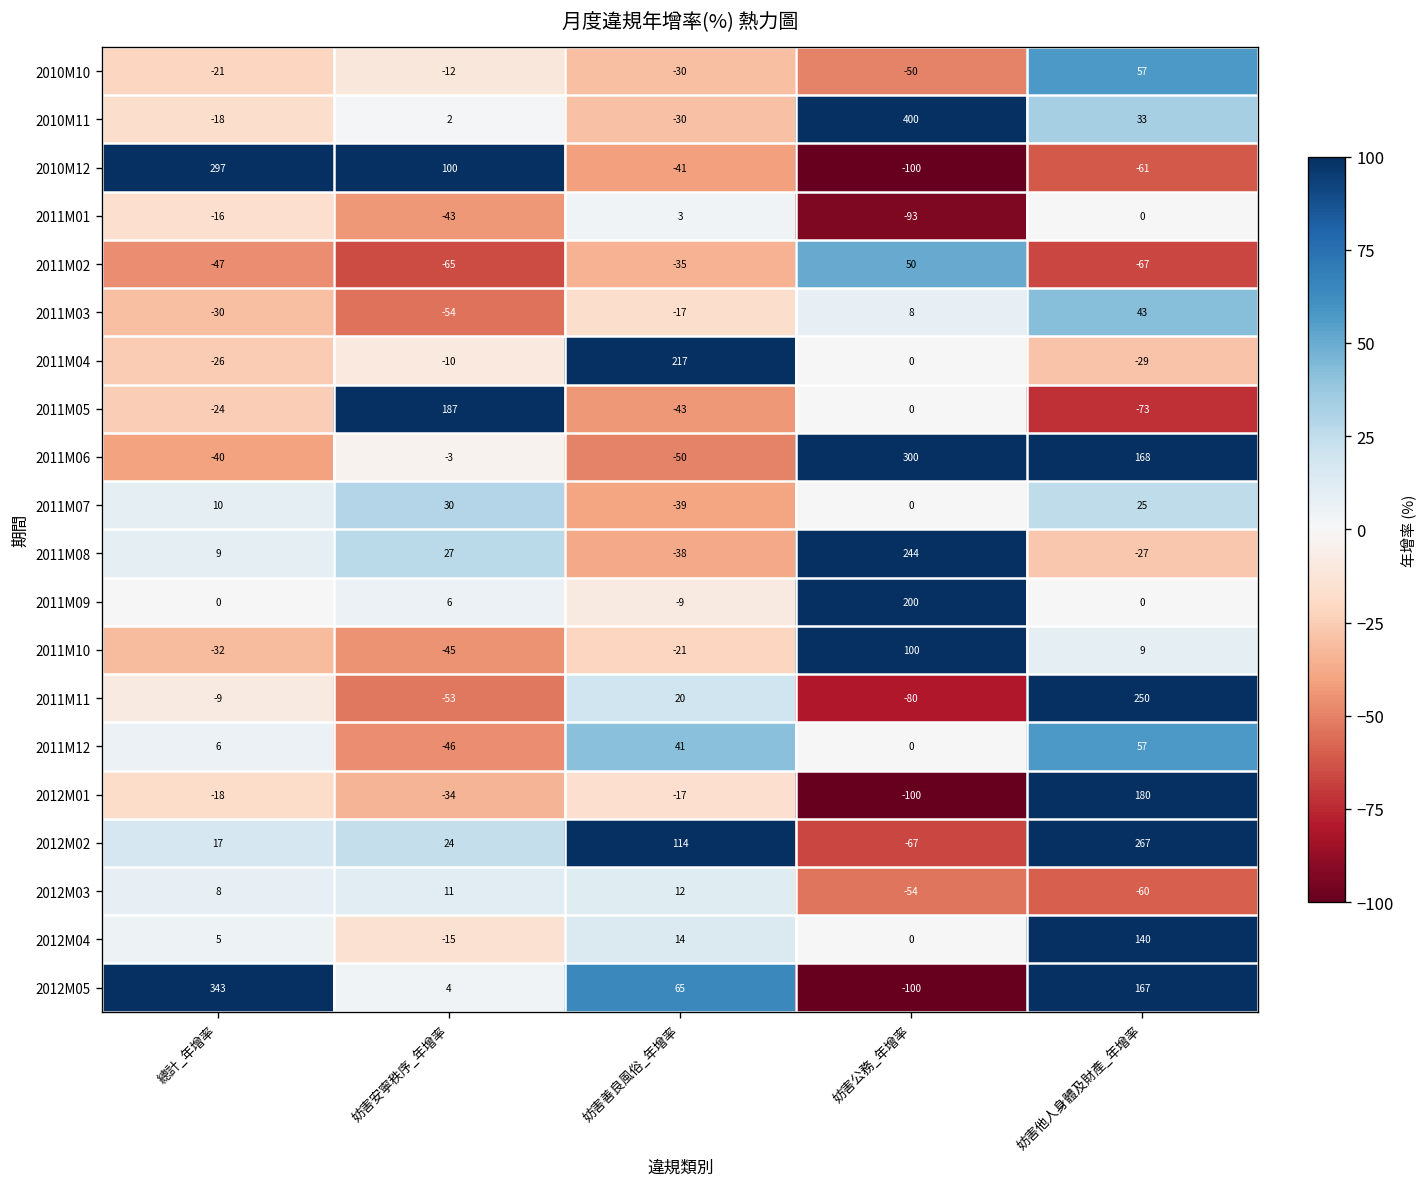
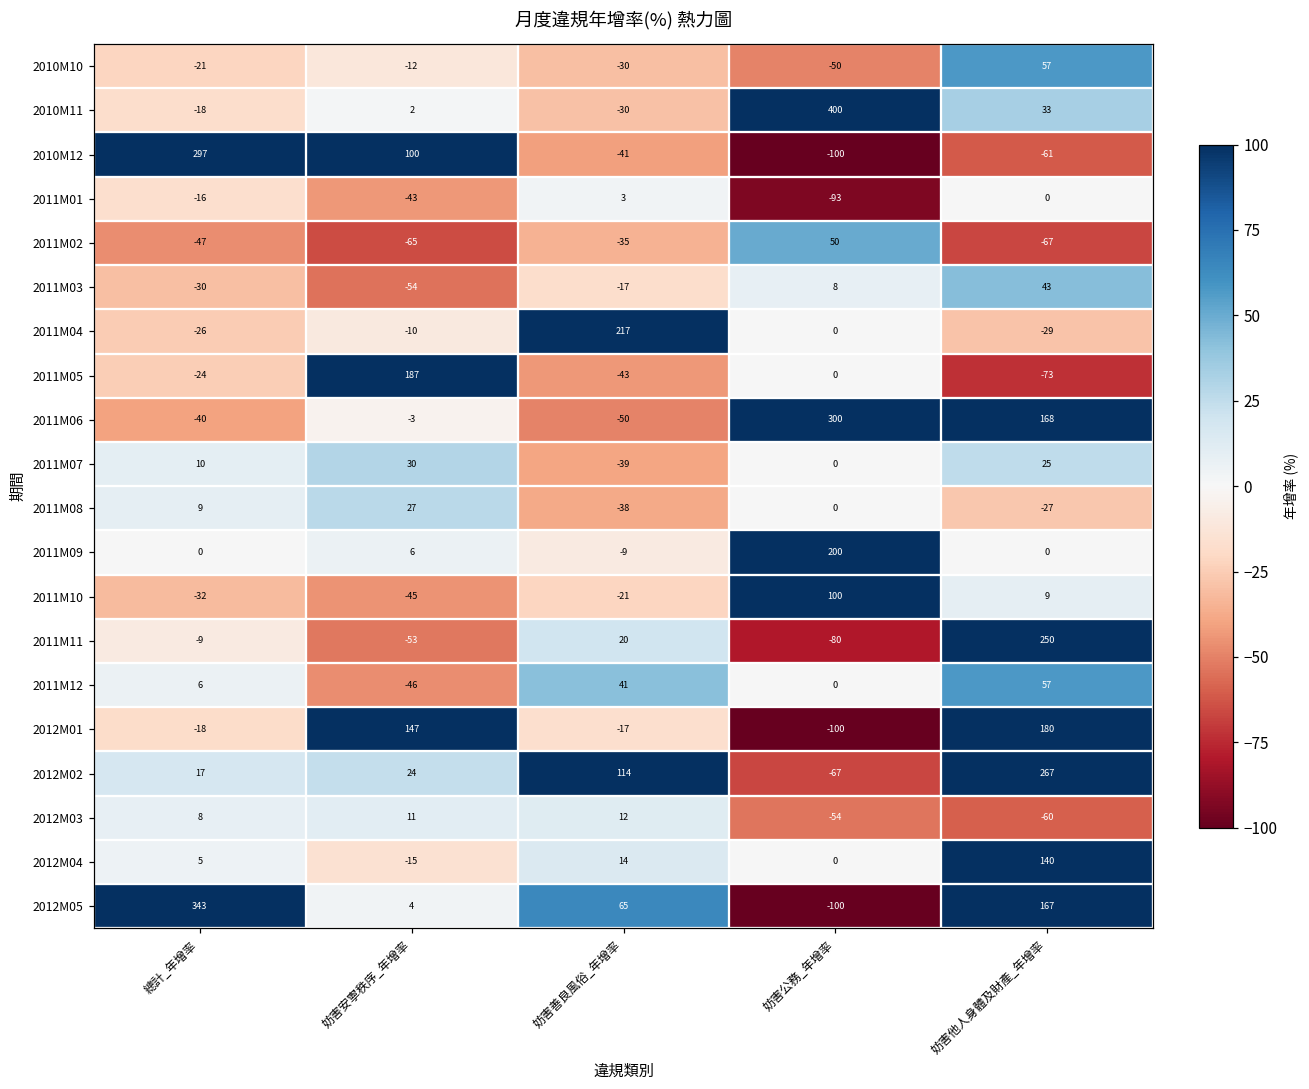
  {
    "2010M10": {
      "總計_年增率": -21,
      "妨害安寧秩序_年增率": -12,
      "妨害善良風俗_年增率": -30,
      "妨害公務_年增率": -50,
      "妨害他人身體及財產_年增率": 57
    },
    "2010M11": {
      "總計_年增率": -18,
      "妨害安寧秩序_年增率": 2,
      "妨害善良風俗_年增率": -30,
      "妨害公務_年增率": 400,
      "妨害他人身體及財產_年增率": 33
    },
    "2010M12": {
      "總計_年增率": 297,
      "妨害安寧秩序_年增率": 100,
      "妨害善良風俗_年增率": -41,
      "妨害公務_年增率": -100,
      "妨害他人身體及財產_年增率": -61
    },
    "2011M01": {
      "總計_年增率": -16,
      "妨害安寧秩序_年增率": -43,
      "妨害善良風俗_年增率": 3,
      "妨害公務_年增率": -93,
      "妨害他人身體及財產_年增率": 0
    },
    "2011M02": {
      "總計_年增率": -47,
      "妨害安寧秩序_年增率": -65,
      "妨害善良風俗_年增率": -35,
      "妨害公務_年增率": 50,
      "妨害他人身體及財產_年增率": -67
    },
    "2011M03": {
      "總計_年增率": -30,
      "妨害安寧秩序_年增率": -54,
      "妨害善良風俗_年增率": -17,
      "妨害公務_年增率": 8,
      "妨害他人身體及財產_年增率": 43
    },
    "2011M04": {
      "總計_年增率": -26,
      "妨害安寧秩序_年增率": -10,
      "妨害善良風俗_年增率": 217,
      "妨害公務_年增率": 0,
      "妨害他人身體及財產_年增率": -29
    },
    "2011M05": {
      "總計_年增率": -24,
      "妨害安寧秩序_年增率": 187,
      "妨害善良風俗_年增率": -43,
      "妨害公務_年增率": 0,
      "妨害他人身體及財產_年增率": -73
    },
    "2011M06": {
      "總計_年增率": -40,
      "妨害安寧秩序_年增率": -3,
      "妨害善良風俗_年增率": -50,
      "妨害公務_年增率": 300,
      "妨害他人身體及財產_年增率": 168
    },
    "2011M07": {
      "總計_年增率": 10,
      "妨害安寧秩序_年增率": 30,
      "妨害善良風俗_年增率": -39,
      "妨害公務_年增率": 0,
      "妨害他人身體及財產_年增率": 25
    },
    "2011M08": {
      "總計_年增率": 9,
      "妨害安寧秩序_年增率": 27,
      "妨害善良風俗_年增率": -38,
-     "妨害公務_年增率": 244,
+     "妨害公務_年增率": 0,
      "妨害他人身體及財產_年增率": -27
    },
    "2011M09": {
      "總計_年增率": 0,
      "妨害安寧秩序_年增率": 6,
      "妨害善良風俗_年增率": -9,
      "妨害公務_年增率": 200,
      "妨害他人身體及財產_年增率": 0
    },
    "2011M10": {
      "總計_年增率": -32,
      "妨害安寧秩序_年增率": -45,
      "妨害善良風俗_年增率": -21,
      "妨害公務_年增率": 100,
      "妨害他人身體及財產_年增率": 9
    },
    "2011M11": {
      "總計_年增率": -9,
      "妨害安寧秩序_年增率": -53,
      "妨害善良風俗_年增率": 20,
      "妨害公務_年增率": -80,
      "妨害他人身體及財產_年增率": 250
    },
    "2011M12": {
      "總計_年增率": 6,
      "妨害安寧秩序_年增率": -46,
      "妨害善良風俗_年增率": 41,
      "妨害公務_年增率": 0,
      "妨害他人身體及財產_年增率": 57
    },
    "2012M01": {
      "總計_年增率": -18,
-     "妨害安寧秩序_年增率": -34,
+     "妨害安寧秩序_年增率": 147,
      "妨害善良風俗_年增率": -17,
      "妨害公務_年增率": -100,
      "妨害他人身體及財產_年增率": 180
    },
    "2012M02": {
      "總計_年增率": 17,
      "妨害安寧秩序_年增率": 24,
      "妨害善良風俗_年增率": 114,
      "妨害公務_年增率": -67,
      "妨害他人身體及財產_年增率": 267
    },
    "2012M03": {
      "總計_年增率": 8,
      "妨害安寧秩序_年增率": 11,
      "妨害善良風俗_年增率": 12,
      "妨害公務_年增率": -54,
      "妨害他人身體及財產_年增率": -60
    },
    "2012M04": {
      "總計_年增率": 5,
      "妨害安寧秩序_年增率": -15,
      "妨害善良風俗_年增率": 14,
      "妨害公務_年增率": 0,
      "妨害他人身體及財產_年增率": 140
    },
    "2012M05": {
      "總計_年增率": 343,
      "妨害安寧秩序_年增率": 4,
      "妨害善良風俗_年增率": 65,
      "妨害公務_年增率": -100,
      "妨害他人身體及財產_年增率": 167
    }
  }
